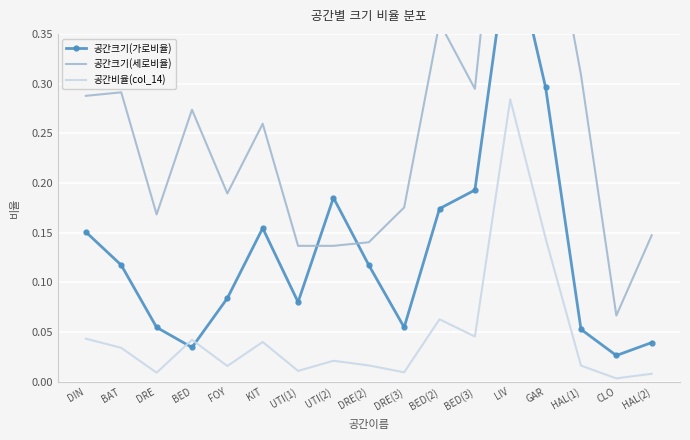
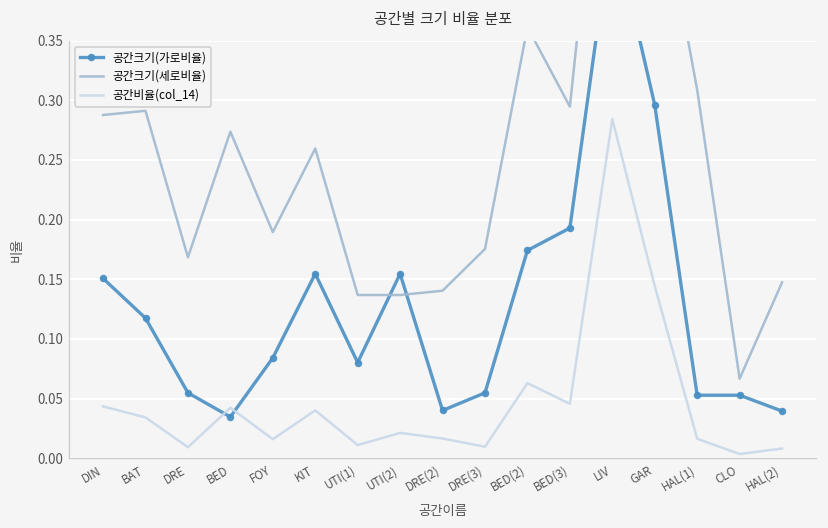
  {
    "공간크기(가로비율)": {
      "DIN": 0.15,
      "BAT": 0.12,
      "DRE": 0.05,
      "BED": 0.03,
      "FOY": 0.08,
      "KIT": 0.15,
      "UTI(1)": 0.08,
-     "UTI(2)": 0.19,
-     "DRE(2)": 0.12,
+     "UTI(2)": 0.15,
+     "DRE(2)": 0.04,
      "DRE(3)": 0.05,
      "BED(2)": 0.17,
      "BED(3)": 0.19,
      "GAR": 0.30,
      "HAL(1)": 0.05,
-     "CLO": 0.03,
+     "CLO": 0.05,
      "HAL(2)": 0.04
    }
  }
